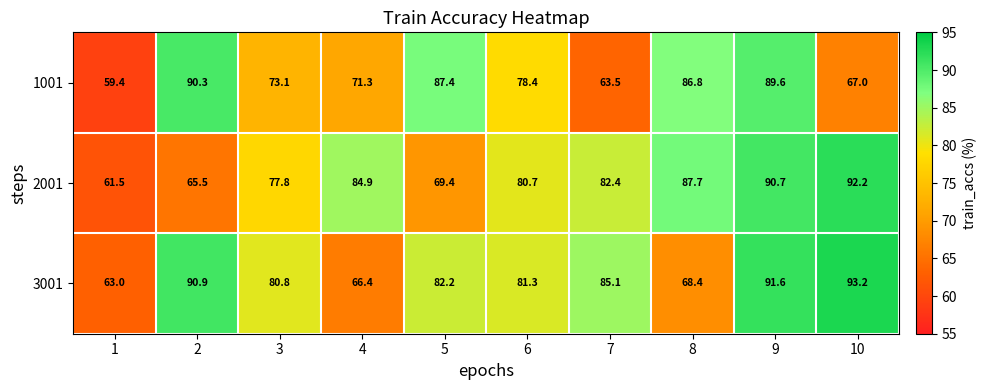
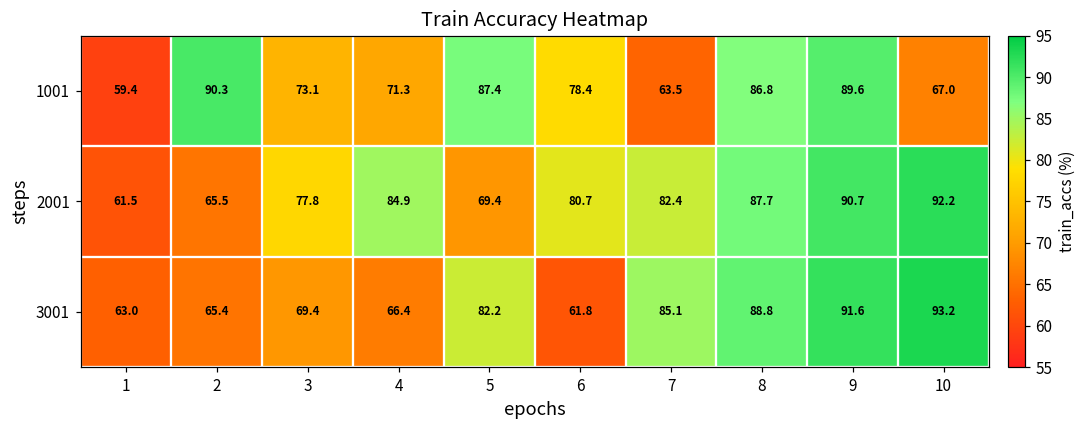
  {
    "1001": {
      "1": 59.4,
      "2": 90.3,
      "3": 73.1,
      "4": 71.3,
      "5": 87.4,
      "6": 78.4,
      "7": 63.5,
      "8": 86.8,
      "9": 89.6,
      "10": 67.0
    },
    "2001": {
      "1": 61.5,
      "2": 65.5,
      "3": 77.8,
      "4": 84.9,
      "5": 69.4,
      "6": 80.7,
      "7": 82.4,
      "8": 87.7,
      "9": 90.7,
      "10": 92.2
    },
    "3001": {
      "1": 63.0,
-     "2": 90.9,
-     "3": 80.8,
+     "2": 65.4,
+     "3": 69.4,
      "4": 66.4,
      "5": 82.2,
-     "6": 81.3,
+     "6": 61.8,
      "7": 85.1,
-     "8": 68.4,
+     "8": 88.8,
      "9": 91.6,
      "10": 93.2
    }
  }
